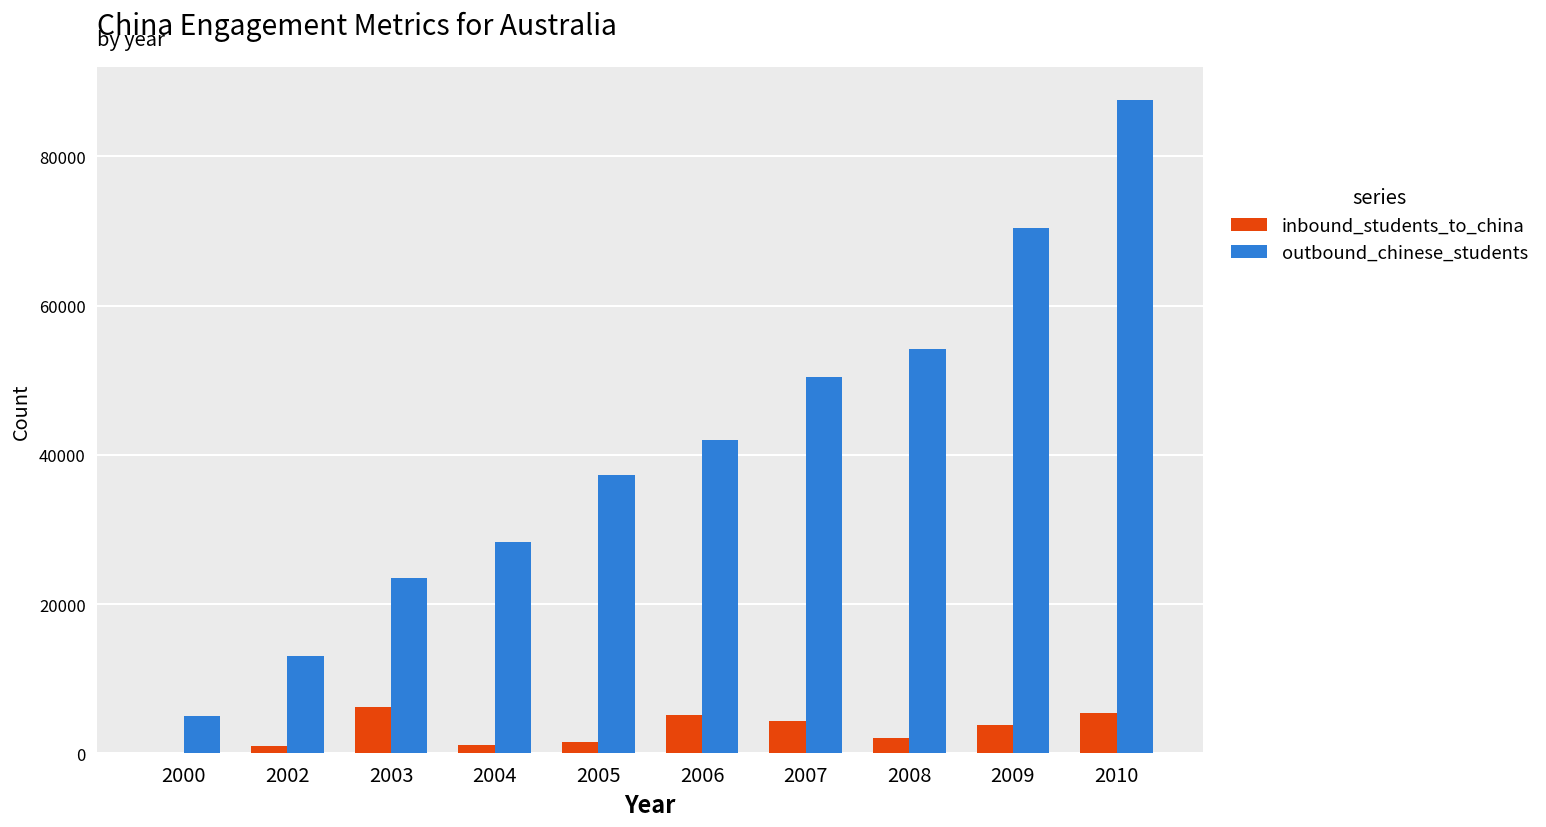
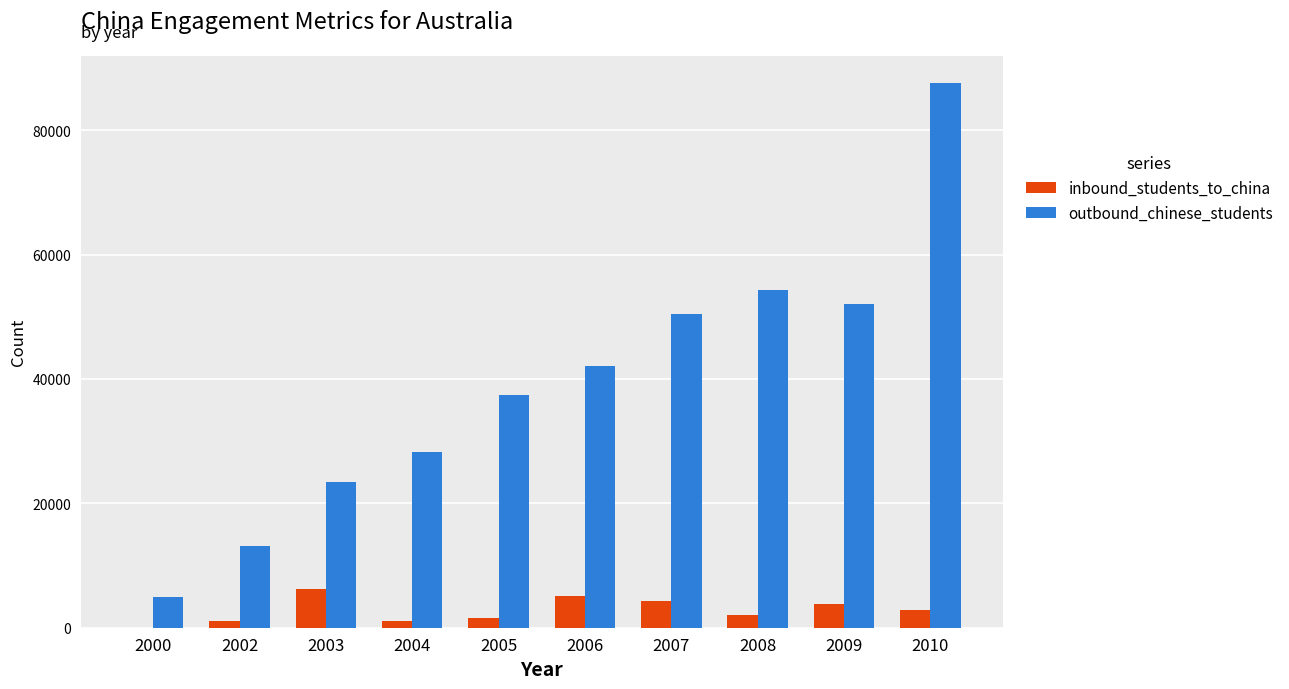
  {
    "inbound_students_to_china": {
      "2000": 0,
      "2002": 1000,
      "2003": 6000,
      "2004": 1000,
      "2005": 2000,
      "2006": 5000,
      "2007": 4000,
      "2008": 2000,
      "2009": 4000,
-     "2010": 5000
+     "2010": 3000
    },
    "outbound_chinese_students": {
      "2000": 5000,
      "2002": 13000,
      "2003": 23000,
      "2004": 28000,
      "2005": 37000,
      "2006": 42000,
      "2007": 50000,
      "2008": 54000,
-     "2009": 70000,
+     "2009": 52000,
      "2010": 88000
    }
  }
